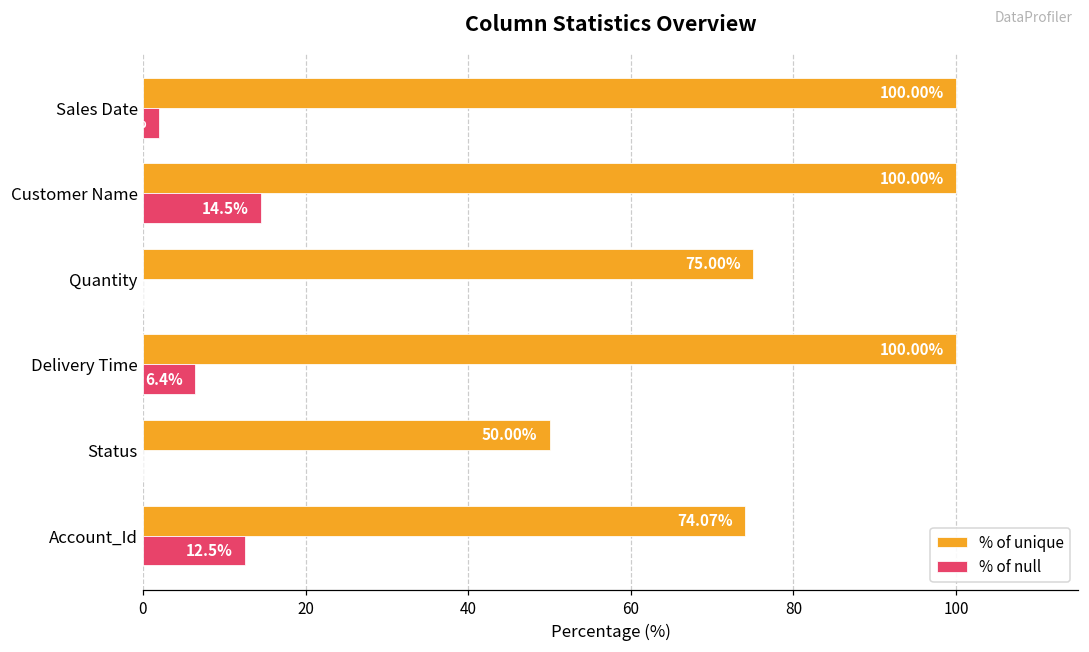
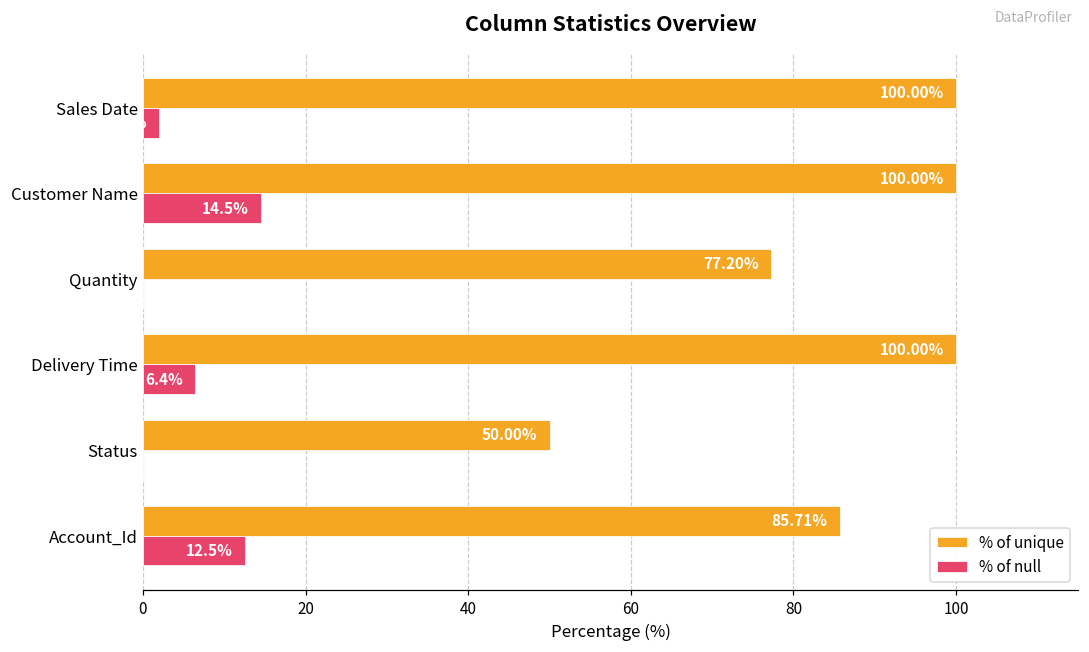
  {
    "% of unique": {
      "Sales Date": "100.00%",
      "Customer Name": "100.00%",
-     "Quantity": "75.00%",
+     "Quantity": "77.20%",
      "Delivery Time": "100.00%",
      "Status": "50.00%",
-     "Account_Id": "74.07%"
+     "Account_Id": "85.71%"
    },
    "% of null": {
      "Customer Name": "14.5%",
      "Delivery Time": "6.4%",
      "Account_Id": "12.5%"
    }
  }
